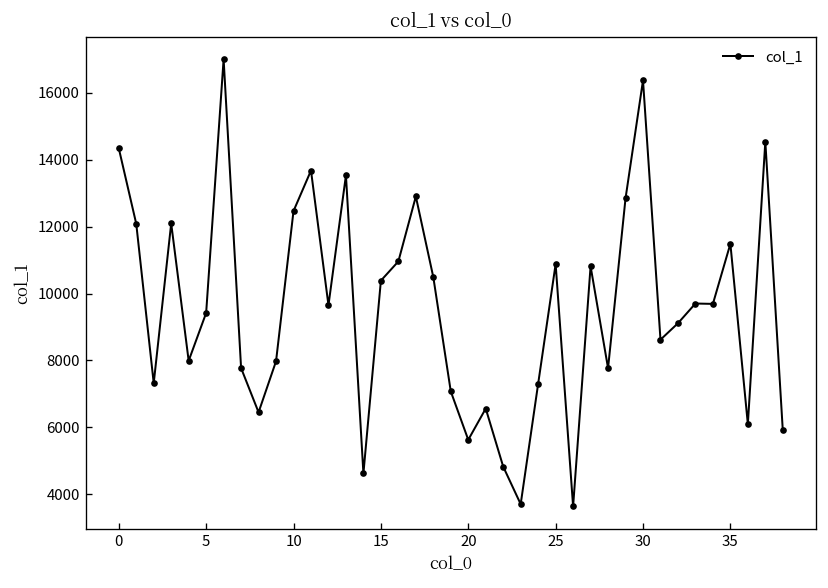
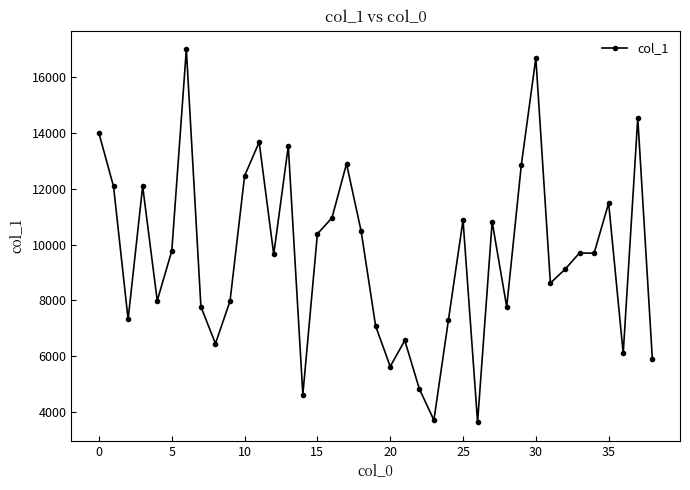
  {
-   "0": 14300,
-   "5": 9400,
+   "0": 14000,
+   "5": 9800,
    "10": 12500,
    "15": 10400,
    "20": 5600,
    "25": 10900,
-   "30": 16400,
+   "30": 16700,
    "35": 11500
  }
